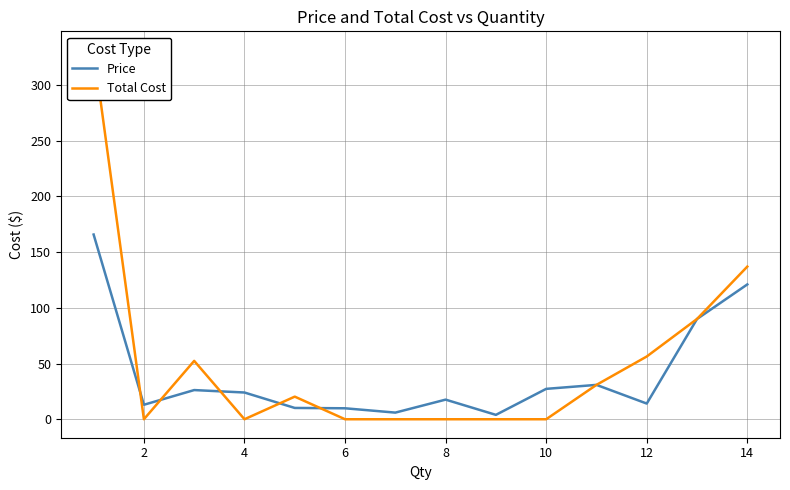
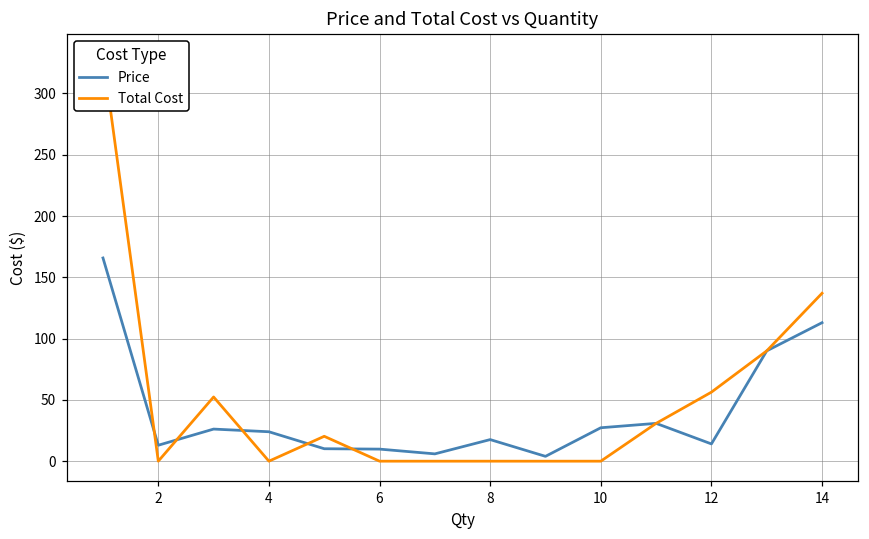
  {
    "Price": {
      "2": 13,
      "4": 24,
      "6": 10,
      "8": 18,
      "10": 27,
      "12": 14,
-     "14": 121
+     "14": 113
    },
    "Total Cost": {
      "2": 0,
      "4": 0,
      "6": 0,
      "8": 0,
      "10": 0,
      "12": 56,
      "14": 137
    }
  }
